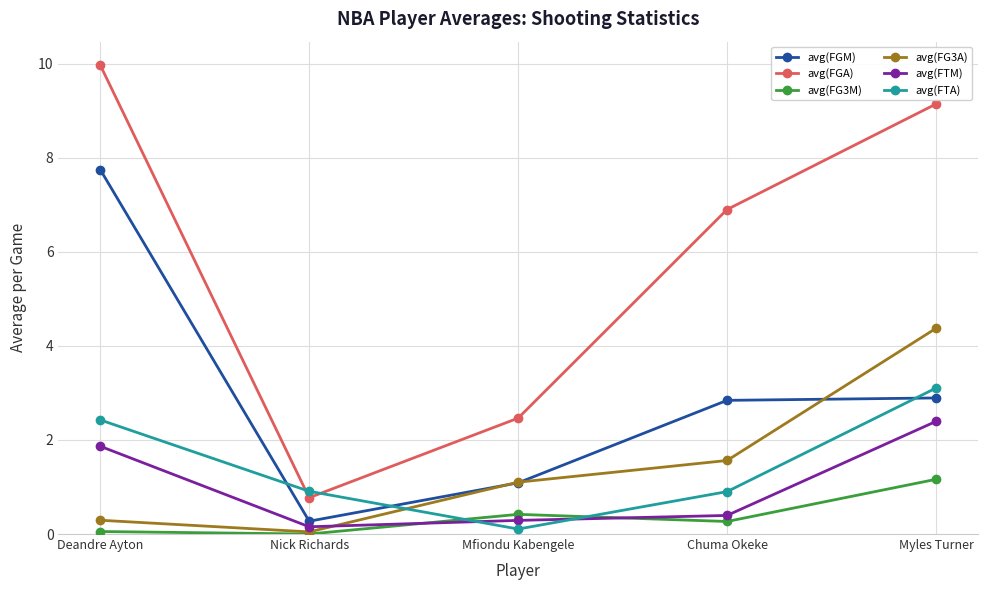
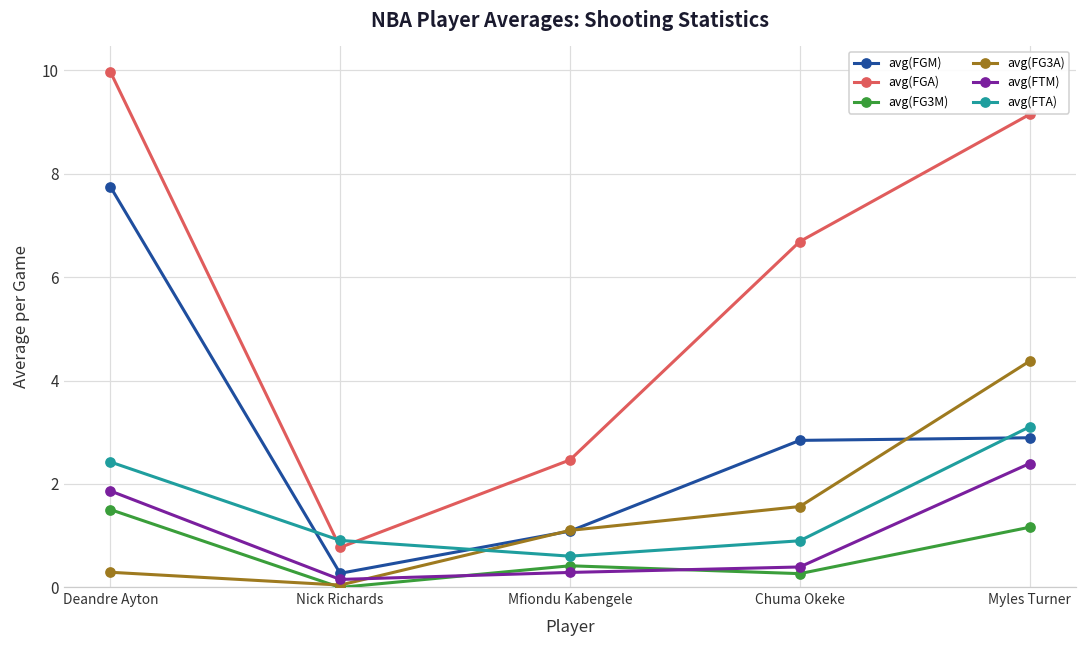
  {
    "avg(FGM)": {
      "Deandre Ayton": 7.8,
      "Nick Richards": 0.3,
      "Chuma Okeke": 2.8,
      "Myles Turner": 2.9
    },
    "avg(FGA)": {
      "Deandre Ayton": 10.0,
      "Nick Richards": 0.8,
      "Mfiondu Kabengele": 2.5,
-     "Chuma Okeke": 6.9,
+     "Chuma Okeke": 6.7,
      "Myles Turner": 9.1
    },
    "avg(FG3M)": {
-     "Deandre Ayton": 0.1,
+     "Deandre Ayton": 1.5,
      "Mfiondu Kabengele": 0.4,
      "Chuma Okeke": 0.3,
      "Myles Turner": 1.2
    },
    "avg(FG3A)": {
      "Deandre Ayton": 0.3,
      "Chuma Okeke": 1.6,
      "Myles Turner": 4.4
    },
    "avg(FTM)": {
      "Deandre Ayton": 1.9,
      "Nick Richards": 0.2,
      "Mfiondu Kabengele": 0.3,
      "Chuma Okeke": 0.4,
      "Myles Turner": 2.4
    },
    "avg(FTA)": {
      "Deandre Ayton": 2.4,
      "Nick Richards": 0.9,
-     "Mfiondu Kabengele": 0.1,
+     "Mfiondu Kabengele": 0.6,
      "Chuma Okeke": 0.9,
      "Myles Turner": 3.1
    }
  }
